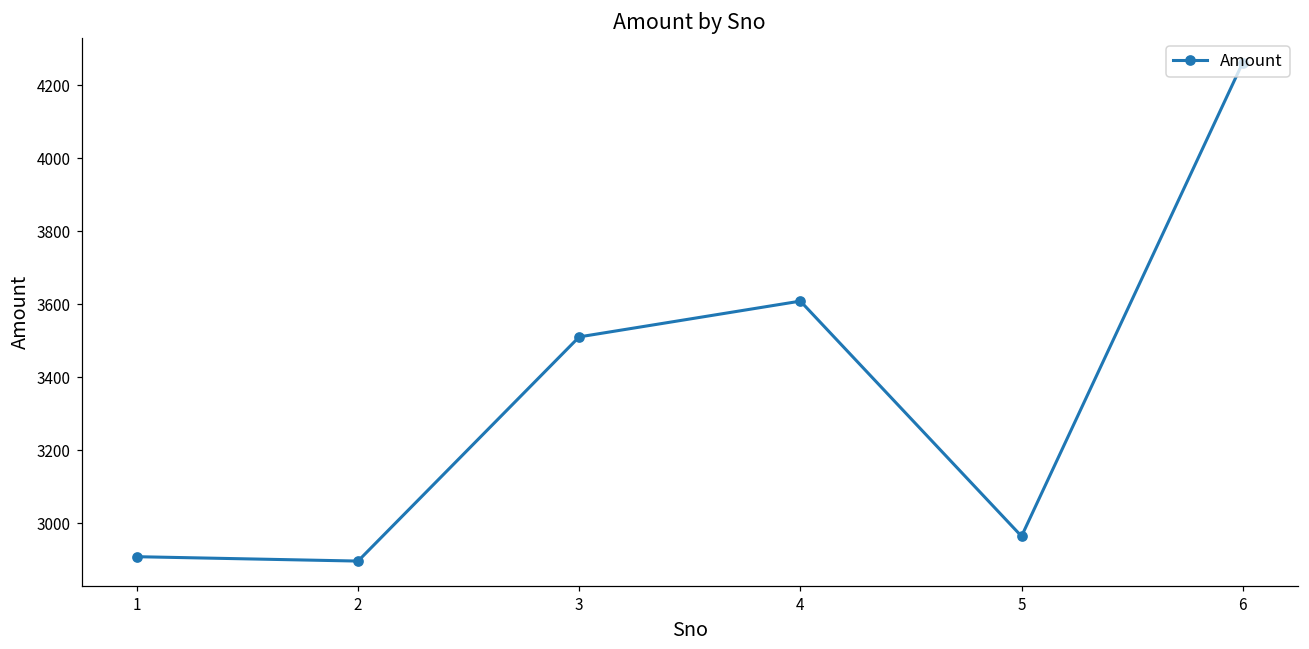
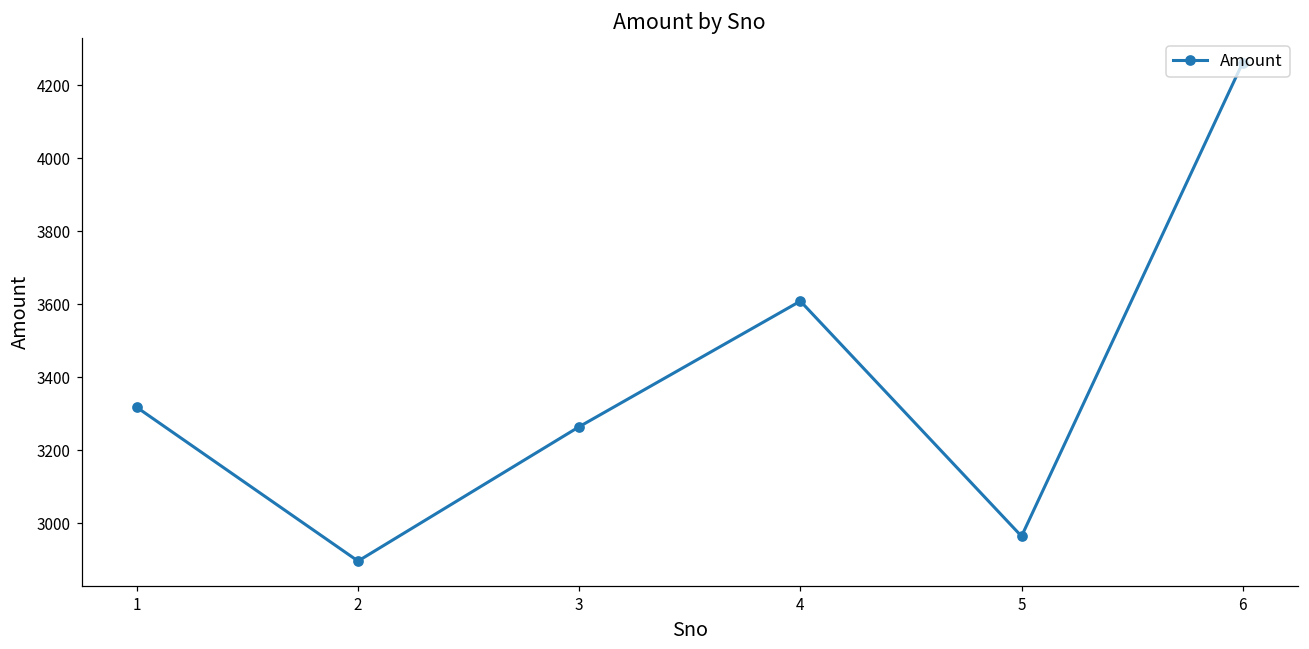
  {
-   "1": 2910,
+   "1": 3320,
    "2": 2900,
-   "3": 3510,
+   "3": 3270,
    "4": 3610,
    "5": 2970
  }
